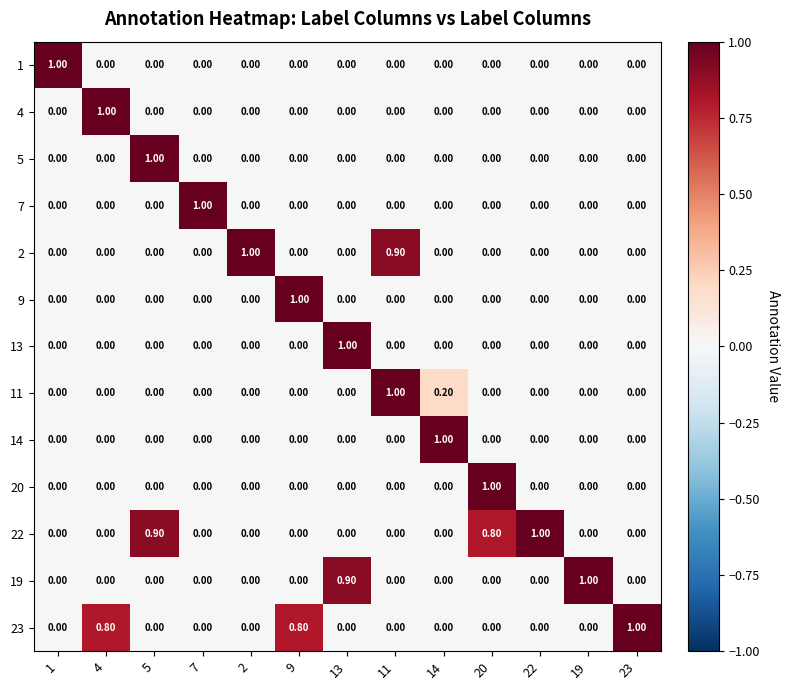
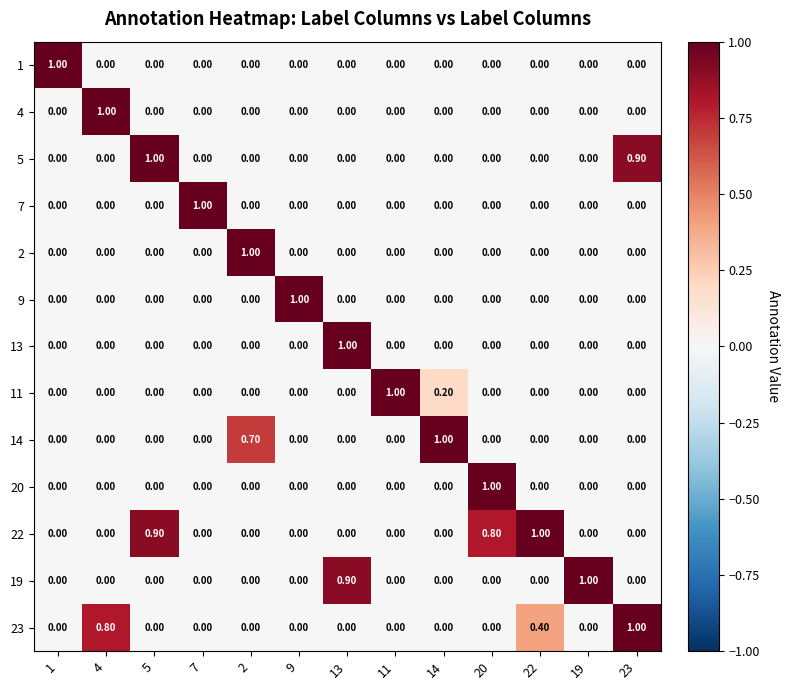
  {
    "1": {
      "1": 1.00,
      "4": 0.00,
      "5": 0.00,
      "7": 0.00,
      "2": 0.00,
      "9": 0.00,
      "13": 0.00,
      "11": 0.00,
      "14": 0.00,
      "20": 0.00,
      "22": 0.00,
      "19": 0.00,
      "23": 0.00
    },
    "4": {
      "1": 0.00,
      "4": 1.00,
      "5": 0.00,
      "7": 0.00,
      "2": 0.00,
      "9": 0.00,
      "13": 0.00,
      "11": 0.00,
      "14": 0.00,
      "20": 0.00,
      "22": 0.00,
      "19": 0.00,
      "23": 0.00
    },
    "5": {
      "1": 0.00,
      "4": 0.00,
      "5": 1.00,
      "7": 0.00,
      "2": 0.00,
      "9": 0.00,
      "13": 0.00,
      "11": 0.00,
      "14": 0.00,
      "20": 0.00,
      "22": 0.00,
      "19": 0.00,
-     "23": 0.00
+     "23": 0.90
    },
    "7": {
      "1": 0.00,
      "4": 0.00,
      "5": 0.00,
      "7": 1.00,
      "2": 0.00,
      "9": 0.00,
      "13": 0.00,
      "11": 0.00,
      "14": 0.00,
      "20": 0.00,
      "22": 0.00,
      "19": 0.00,
      "23": 0.00
    },
    "2": {
      "1": 0.00,
      "4": 0.00,
      "5": 0.00,
      "7": 0.00,
      "2": 1.00,
      "9": 0.00,
      "13": 0.00,
-     "11": 0.90,
+     "11": 0.00,
      "14": 0.00,
      "20": 0.00,
      "22": 0.00,
      "19": 0.00,
      "23": 0.00
    },
    "9": {
      "1": 0.00,
      "4": 0.00,
      "5": 0.00,
      "7": 0.00,
      "2": 0.00,
      "9": 1.00,
      "13": 0.00,
      "11": 0.00,
      "14": 0.00,
      "20": 0.00,
      "22": 0.00,
      "19": 0.00,
      "23": 0.00
    },
    "13": {
      "1": 0.00,
      "4": 0.00,
      "5": 0.00,
      "7": 0.00,
      "2": 0.00,
      "9": 0.00,
      "13": 1.00,
      "11": 0.00,
      "14": 0.00,
      "20": 0.00,
      "22": 0.00,
      "19": 0.00,
      "23": 0.00
    },
    "11": {
      "1": 0.00,
      "4": 0.00,
      "5": 0.00,
      "7": 0.00,
      "2": 0.00,
      "9": 0.00,
      "13": 0.00,
      "11": 1.00,
      "14": 0.20,
      "20": 0.00,
      "22": 0.00,
      "19": 0.00,
      "23": 0.00
    },
    "14": {
      "1": 0.00,
      "4": 0.00,
      "5": 0.00,
      "7": 0.00,
-     "2": 0.00,
+     "2": 0.70,
      "9": 0.00,
      "13": 0.00,
      "11": 0.00,
      "14": 1.00,
      "20": 0.00,
      "22": 0.00,
      "19": 0.00,
      "23": 0.00
    },
    "20": {
      "1": 0.00,
      "4": 0.00,
      "5": 0.00,
      "7": 0.00,
      "2": 0.00,
      "9": 0.00,
      "13": 0.00,
      "11": 0.00,
      "14": 0.00,
      "20": 1.00,
      "22": 0.00,
      "19": 0.00,
      "23": 0.00
    },
    "22": {
      "1": 0.00,
      "4": 0.00,
      "5": 0.90,
      "7": 0.00,
      "2": 0.00,
      "9": 0.00,
      "13": 0.00,
      "11": 0.00,
      "14": 0.00,
      "20": 0.80,
      "22": 1.00,
      "19": 0.00,
      "23": 0.00
    },
    "19": {
      "1": 0.00,
      "4": 0.00,
      "5": 0.00,
      "7": 0.00,
      "2": 0.00,
      "9": 0.00,
      "13": 0.90,
      "11": 0.00,
      "14": 0.00,
      "20": 0.00,
      "22": 0.00,
      "19": 1.00,
      "23": 0.00
    },
    "23": {
      "1": 0.00,
      "4": 0.80,
      "5": 0.00,
      "7": 0.00,
      "2": 0.00,
-     "9": 0.80,
+     "9": 0.00,
      "13": 0.00,
      "11": 0.00,
      "14": 0.00,
      "20": 0.00,
-     "22": 0.00,
+     "22": 0.40,
      "19": 0.00,
      "23": 1.00
    }
  }
